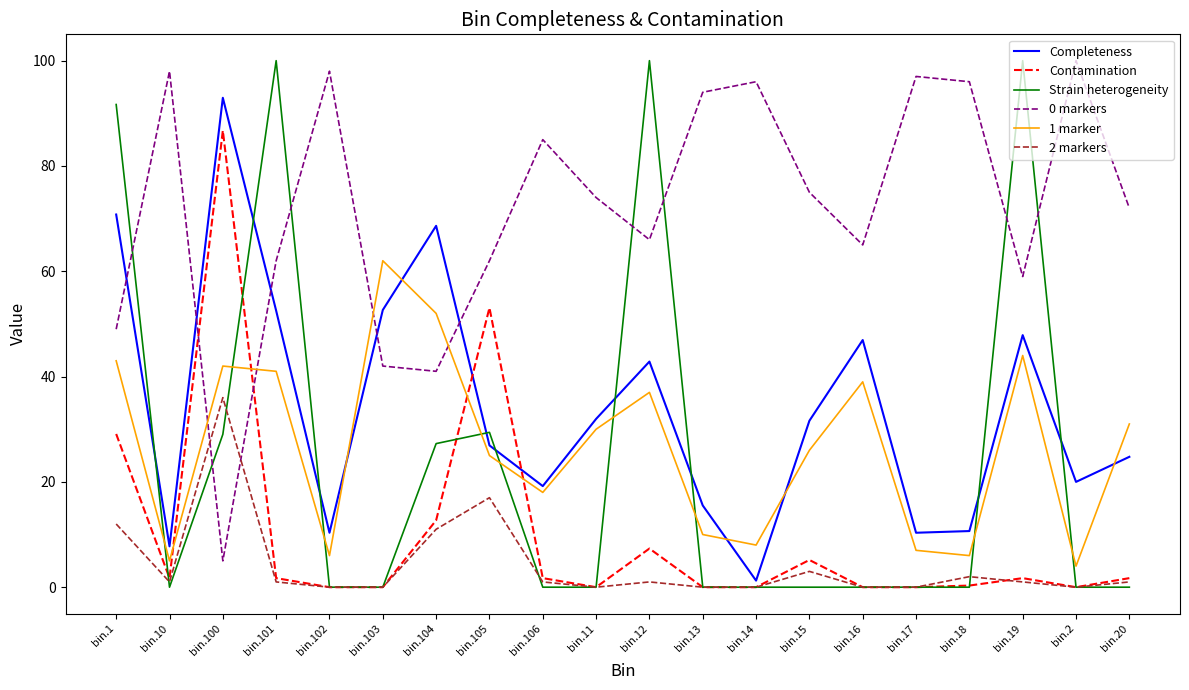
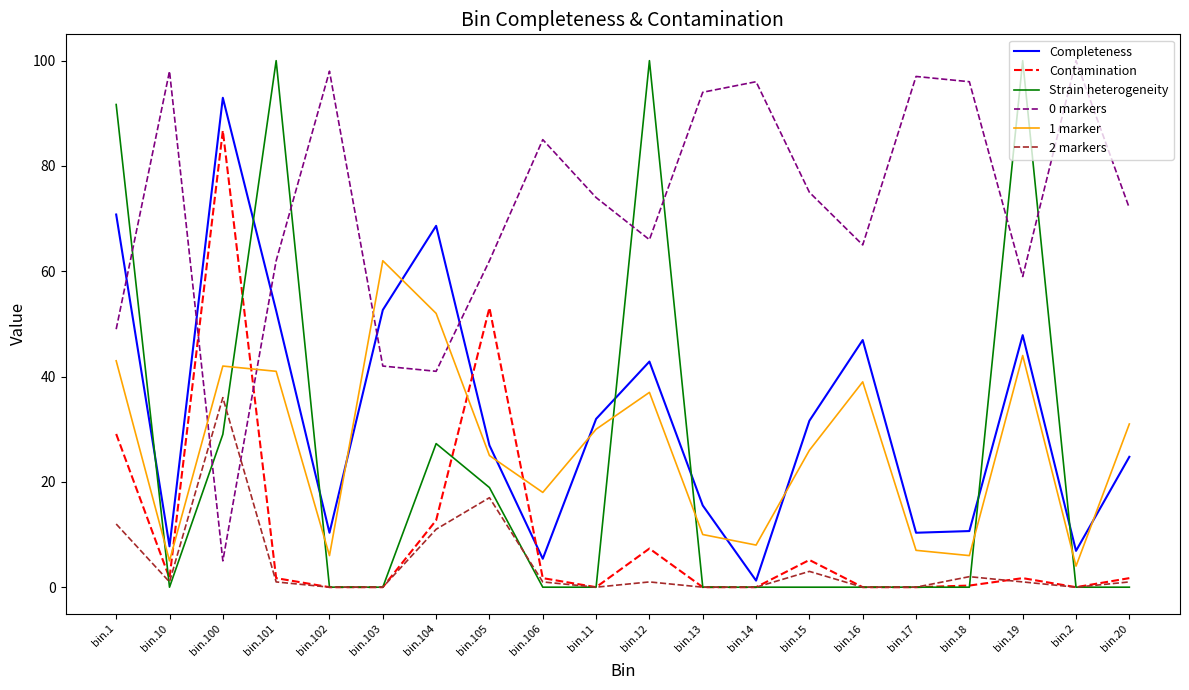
  {
    "Completeness": {
      "bin.1": 71,
      "bin.10": 8,
      "bin.100": 93,
      "bin.101": 53,
      "bin.102": 10,
      "bin.103": 53,
      "bin.104": 69,
      "bin.105": 27,
-     "bin.106": 19,
+     "bin.106": 5,
      "bin.11": 32,
      "bin.12": 43,
      "bin.13": 16,
      "bin.14": 1,
      "bin.15": 32,
      "bin.16": 47,
      "bin.17": 10,
      "bin.18": 11,
      "bin.19": 48,
-     "bin.2": 20,
+     "bin.2": 7,
      "bin.20": 25
    },
    "Contamination": {
      "bin.1": 29,
      "bin.10": 2,
      "bin.100": 87,
      "bin.101": 2,
      "bin.104": 13,
      "bin.105": 53,
      "bin.106": 2,
      "bin.12": 7,
      "bin.15": 5,
      "bin.19": 2,
      "bin.20": 2
    },
    "Strain heterogeneity": {
      "bin.1": 92,
      "bin.10": 0,
      "bin.100": 29,
      "bin.101": 100,
      "bin.104": 27,
-     "bin.105": 29,
+     "bin.105": 19,
      "bin.106": 0,
      "bin.12": 100,
      "bin.15": 0,
      "bin.20": 0
    },
    "0 markers": {
      "bin.1": 49,
      "bin.10": 98,
      "bin.100": 5,
      "bin.101": 62,
      "bin.102": 98,
      "bin.103": 42,
      "bin.104": 41,
      "bin.105": 62,
      "bin.106": 85,
      "bin.11": 74,
      "bin.12": 66,
      "bin.13": 94,
      "bin.14": 96,
      "bin.15": 75,
      "bin.16": 65,
      "bin.17": 97,
      "bin.18": 96,
      "bin.19": 59,
      "bin.20": 72
    },
    "1 marker": {
      "bin.1": 43,
      "bin.10": 5,
      "bin.100": 42,
      "bin.101": 41,
      "bin.102": 6,
      "bin.103": 62,
      "bin.104": 52,
      "bin.105": 25,
      "bin.106": 18,
      "bin.11": 30,
      "bin.12": 37,
      "bin.13": 10,
      "bin.14": 8,
      "bin.15": 26,
      "bin.16": 39,
      "bin.17": 7,
      "bin.18": 6,
      "bin.19": 44,
      "bin.2": 4,
      "bin.20": 31
    },
    "2 markers": {
      "bin.1": 12,
      "bin.10": 1,
      "bin.100": 36,
      "bin.101": 1,
      "bin.104": 11,
      "bin.105": 17,
      "bin.106": 1,
      "bin.12": 1,
      "bin.15": 3,
      "bin.18": 2,
      "bin.19": 1,
      "bin.20": 1
    }
  }
